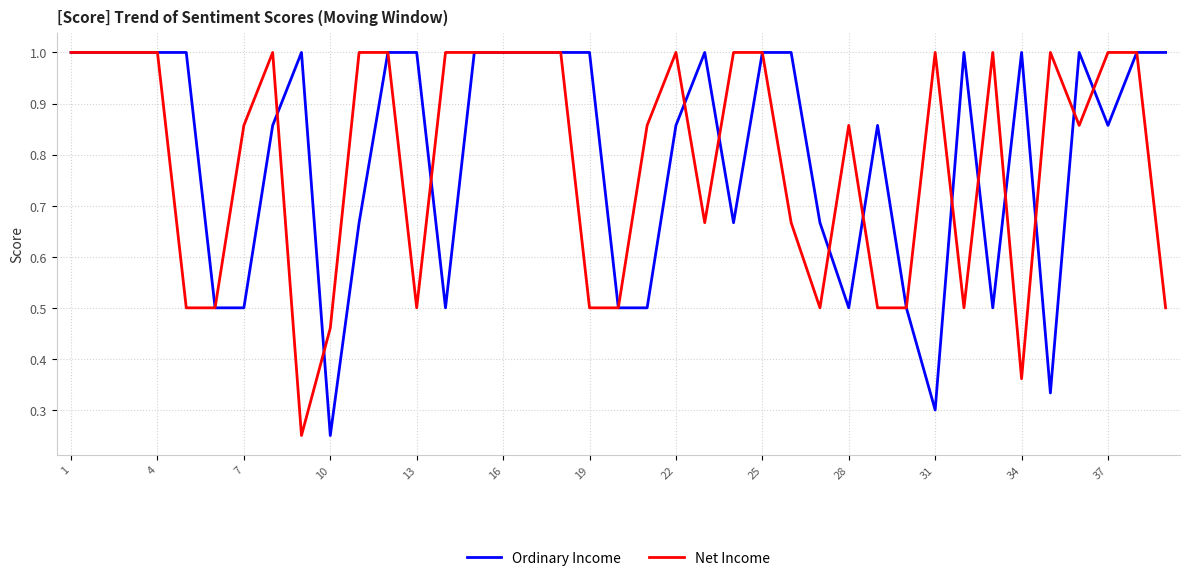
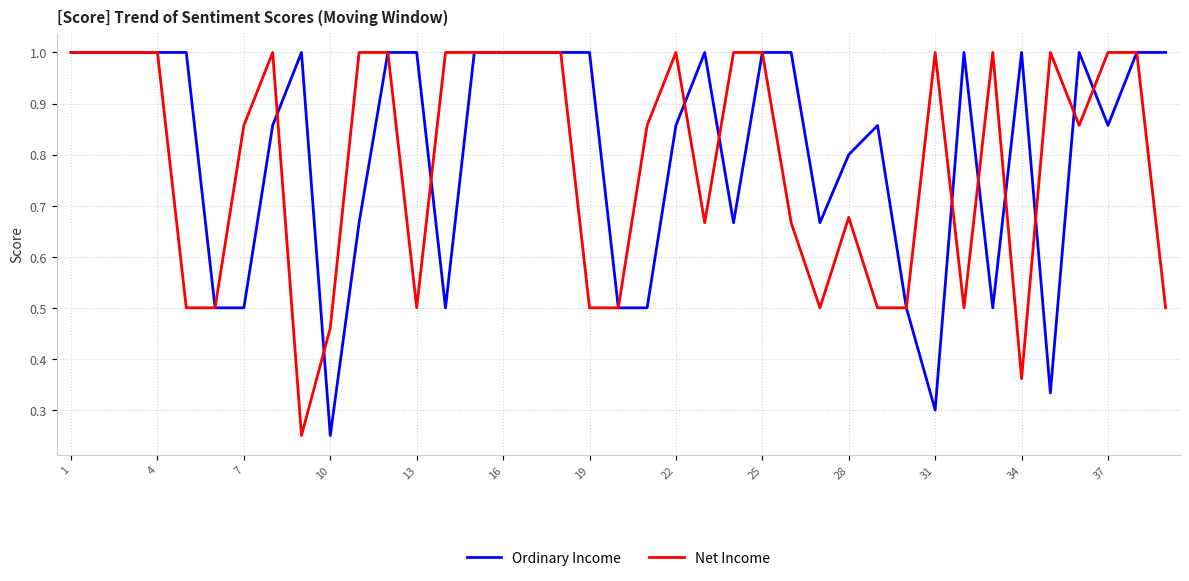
  {
    "Ordinary Income": {
      "7": 0.5,
      "10": 0.25,
      "13": 1.0,
      "19": 1.0,
      "22": 0.86,
-     "28": 0.5,
+     "28": 0.8,
      "31": 0.3,
      "34": 1.0,
      "37": 0.86
    },
    "Net Income": {
      "7": 0.86,
      "10": 0.46,
      "13": 0.50,
      "19": 0.50,
      "22": 1.00,
-     "28": 0.86,
+     "28": 0.68,
      "31": 1.00,
      "34": 0.36,
      "37": 1.00
    }
  }
